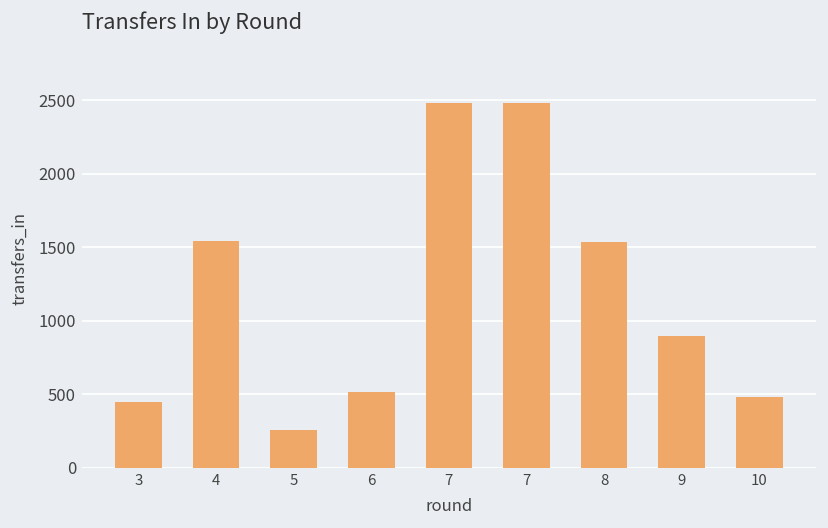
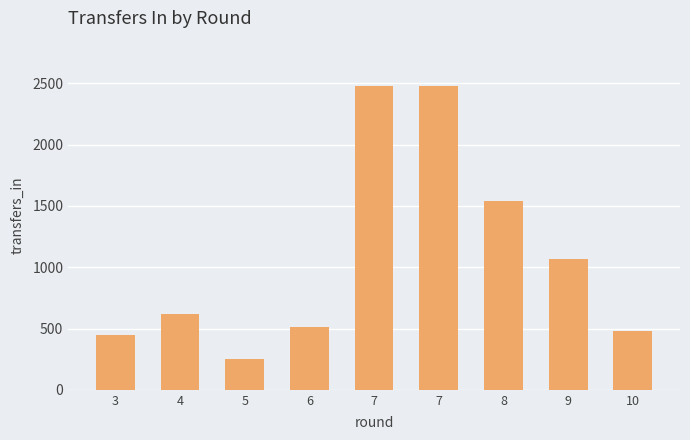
  {
    "3": 450,
-   "4": 1540,
+   "4": 620,
    "5": 260,
    "6": 520,
    "8": 1540,
-   "9": 900,
+   "9": 1070,
    "10": 480
  }
